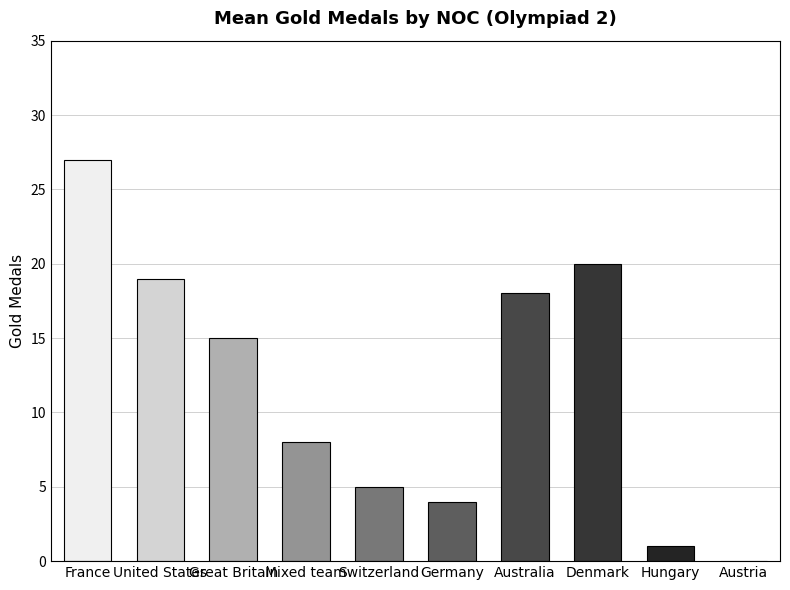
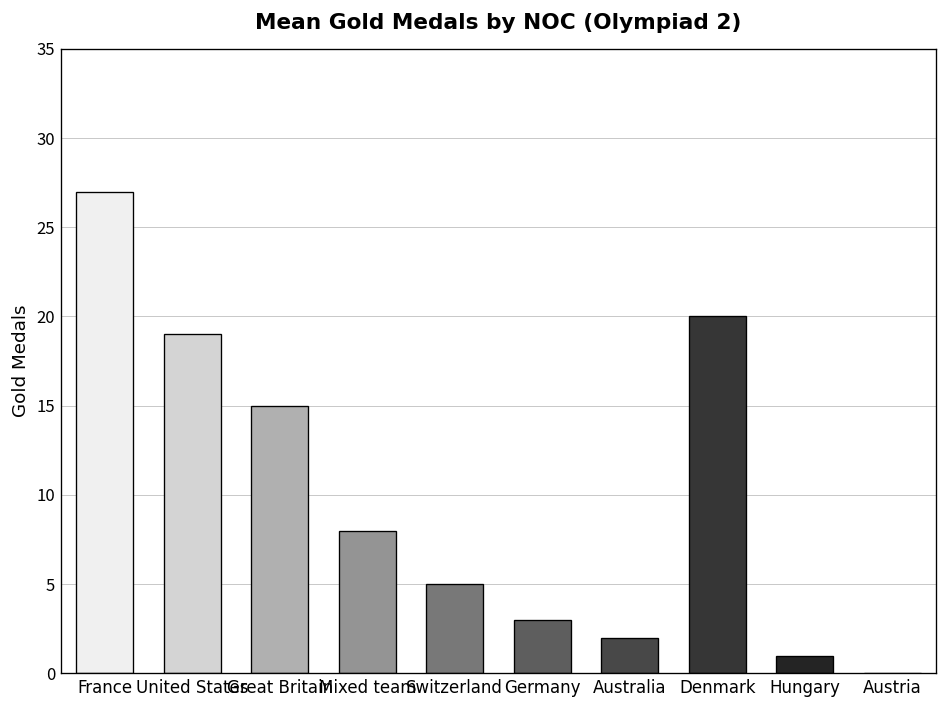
  {
    "France": 27,
    "Switzerland": 5,
-   "Germany": 4,
-   "Australia": 18,
+   "Germany": 3,
+   "Australia": 2,
    "Denmark": 20,
    "Hungary": 1,
    "Austria": 0
  }
